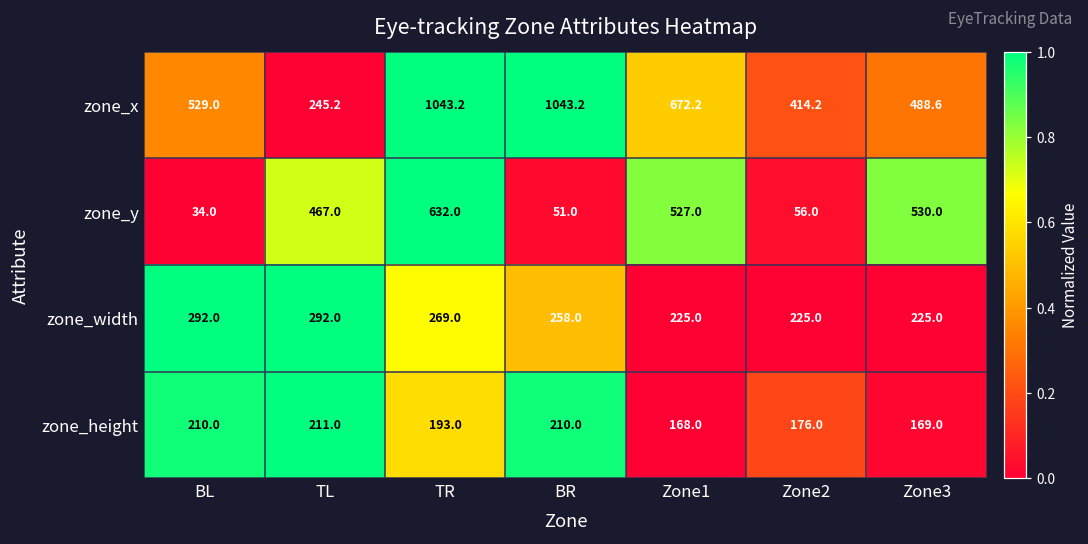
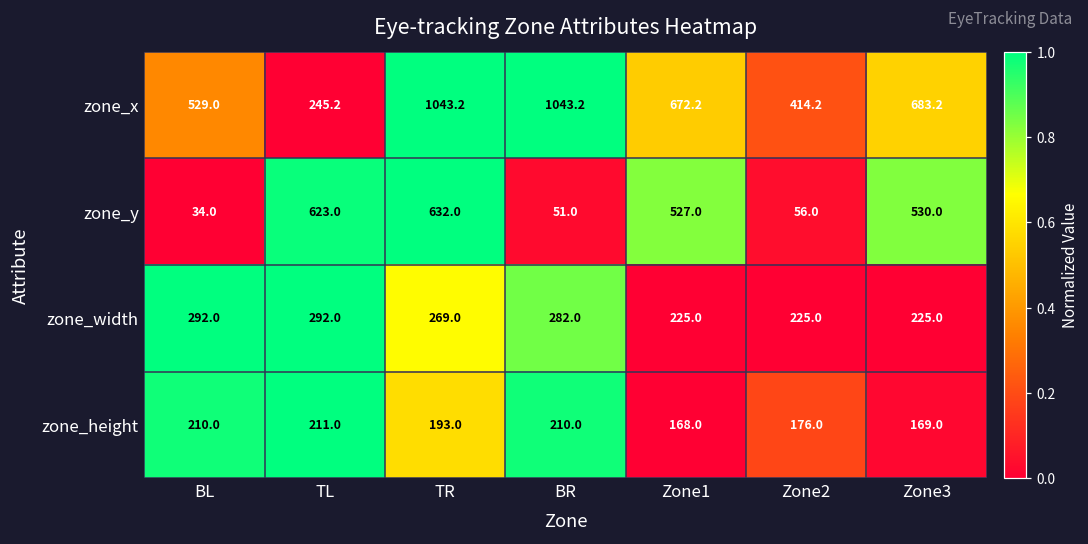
  {
    "zone_x": {
      "BL": 529.0,
      "TL": 245.2,
      "TR": 1043.2,
      "BR": 1043.2,
      "Zone1": 672.2,
      "Zone2": 414.2,
-     "Zone3": 488.6
+     "Zone3": 683.2
    },
    "zone_y": {
      "BL": 34.0,
-     "TL": 467.0,
+     "TL": 623.0,
      "TR": 632.0,
      "BR": 51.0,
      "Zone1": 527.0,
      "Zone2": 56.0,
      "Zone3": 530.0
    },
    "zone_width": {
      "BL": 292.0,
      "TL": 292.0,
      "TR": 269.0,
-     "BR": 258.0,
+     "BR": 282.0,
      "Zone1": 225.0,
      "Zone2": 225.0,
      "Zone3": 225.0
    },
    "zone_height": {
      "BL": 210.0,
      "TL": 211.0,
      "TR": 193.0,
      "BR": 210.0,
      "Zone1": 168.0,
      "Zone2": 176.0,
      "Zone3": 169.0
    }
  }
